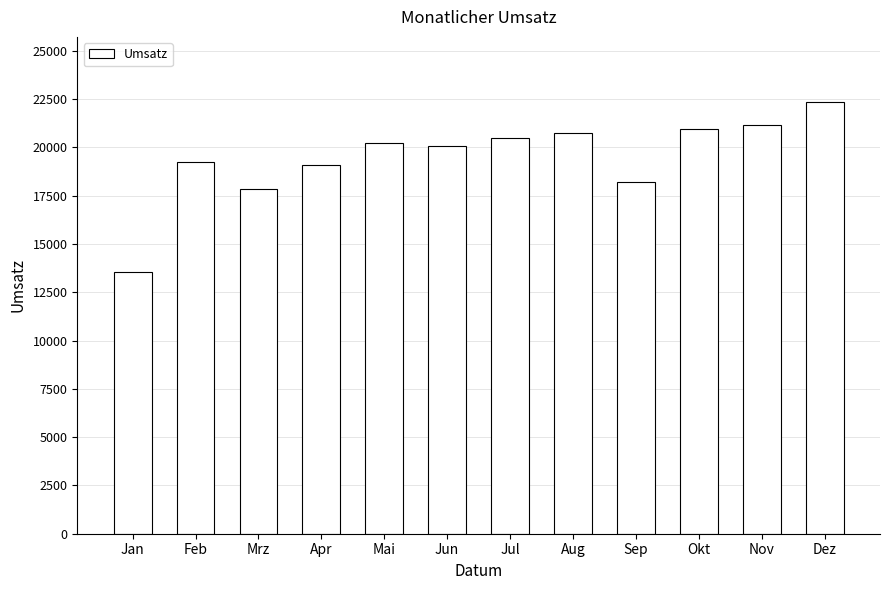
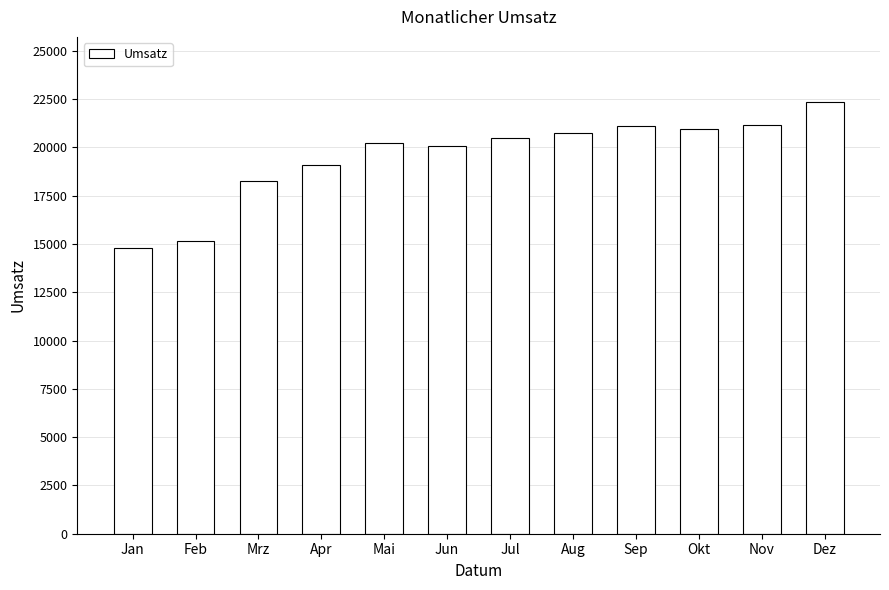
  {
-   "Jan": 13500,
-   "Feb": 19300,
-   "Mrz": 17800,
+   "Jan": 14800,
+   "Feb": 15200,
+   "Mrz": 18300,
    "Apr": 19100,
    "Mai": 20200,
    "Jun": 20100,
    "Jul": 20500,
    "Aug": 20800,
-   "Sep": 18200,
+   "Sep": 21100,
    "Okt": 20900,
    "Nov": 21200,
    "Dez": 22400
  }
